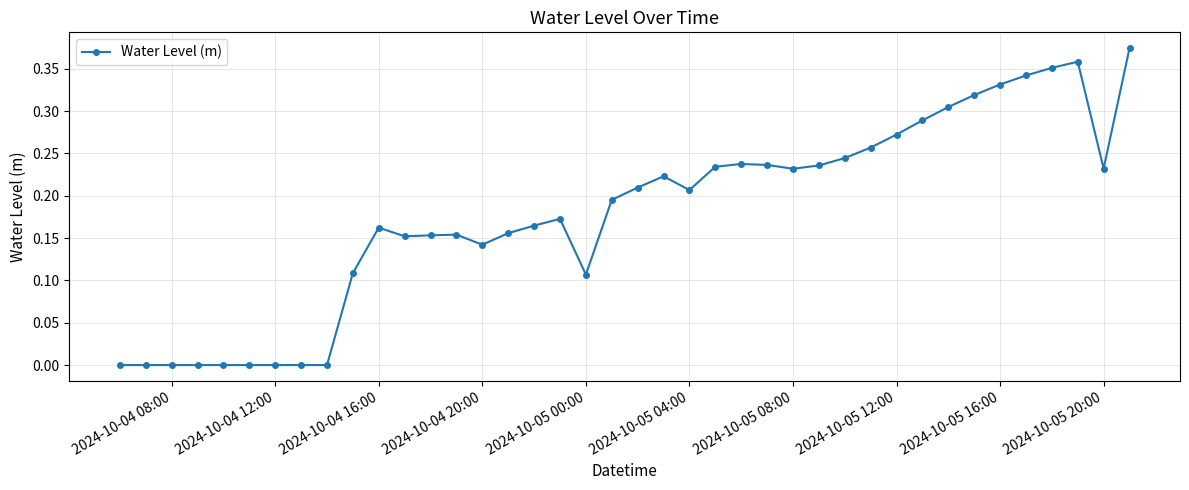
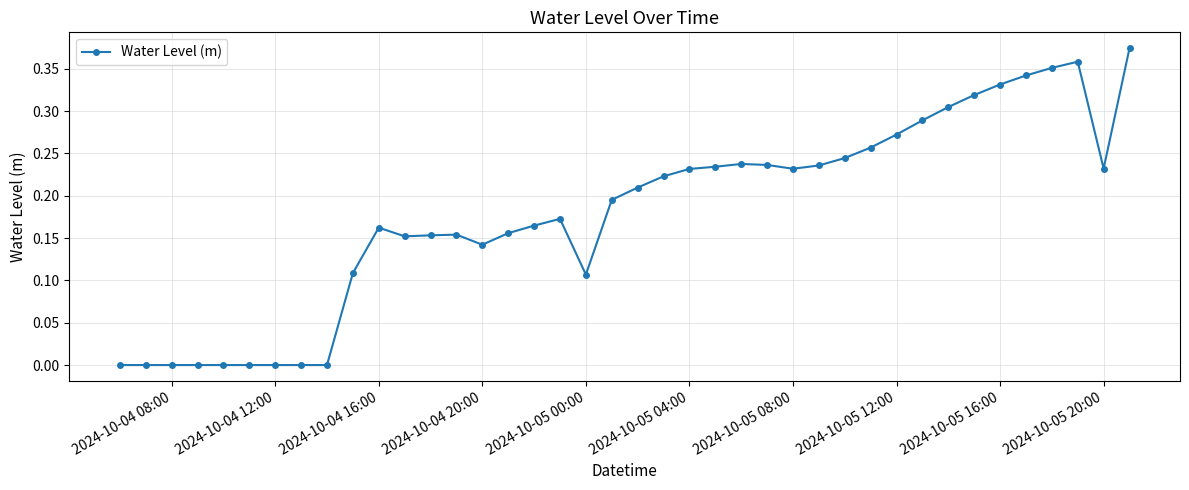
  {
    "2024-10-04 08:00": 0.00,
    "2024-10-04 12:00": 0.00,
    "2024-10-04 16:00": 0.16,
    "2024-10-04 20:00": 0.14,
    "2024-10-05 00:00": 0.11,
-   "2024-10-05 04:00": 0.21,
+   "2024-10-05 04:00": 0.23,
    "2024-10-05 08:00": 0.23,
    "2024-10-05 12:00": 0.27,
    "2024-10-05 16:00": 0.33,
    "2024-10-05 20:00": 0.23
  }
